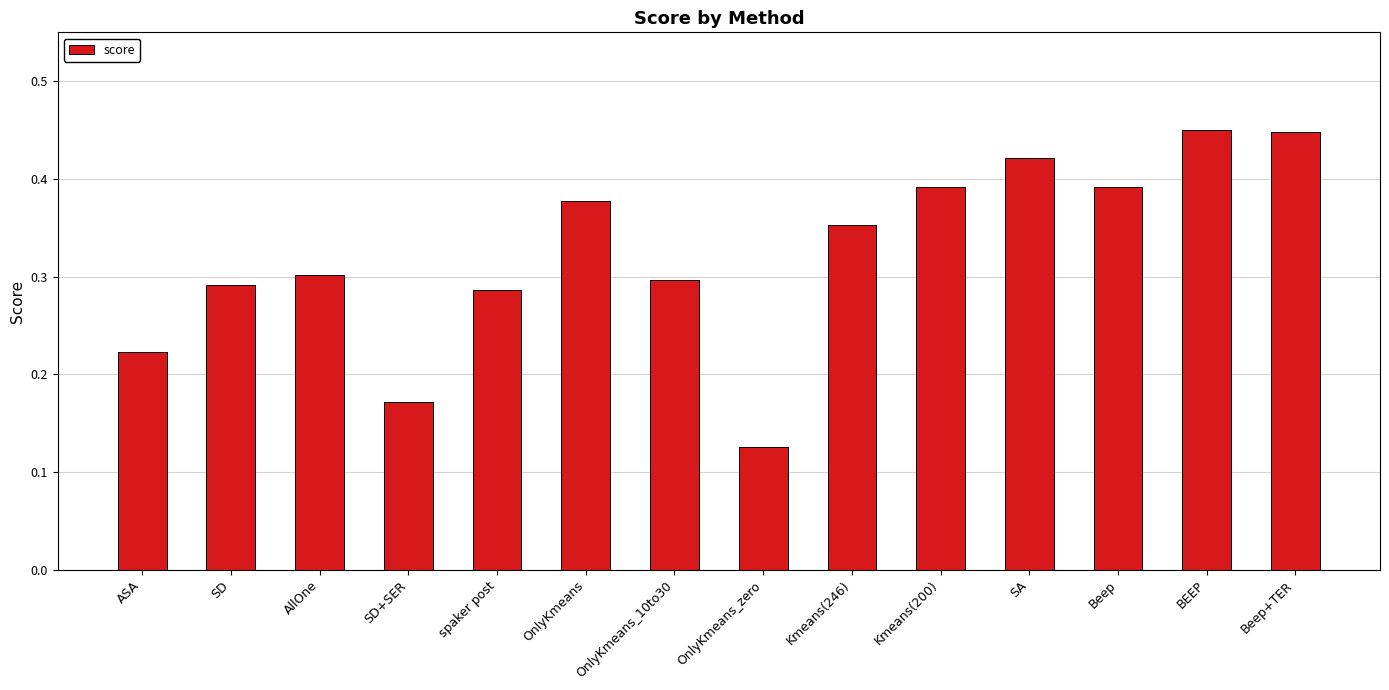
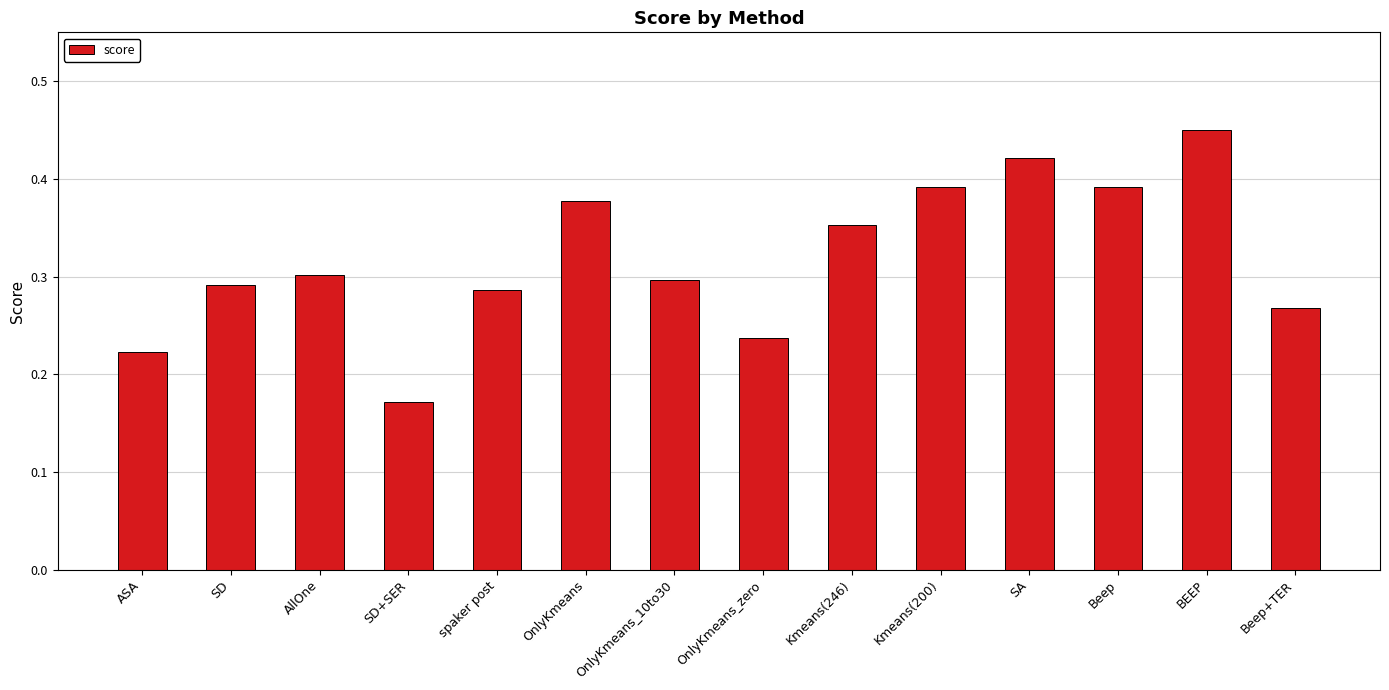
  {
    "ASA": 0.22,
    "SD": 0.29,
    "AllOne": 0.30,
    "SD+SER": 0.17,
    "spaker post": 0.29,
    "OnlyKmeans": 0.38,
    "OnlyKmeans_10to30": 0.30,
-   "OnlyKmeans_zero": 0.13,
+   "OnlyKmeans_zero": 0.24,
    "Kmeans(246)": 0.35,
    "Kmeans(200)": 0.39,
    "SA": 0.42,
    "Beep": 0.39,
    "BEEP": 0.45,
-   "Beep+TER": 0.45
+   "Beep+TER": 0.27
  }
